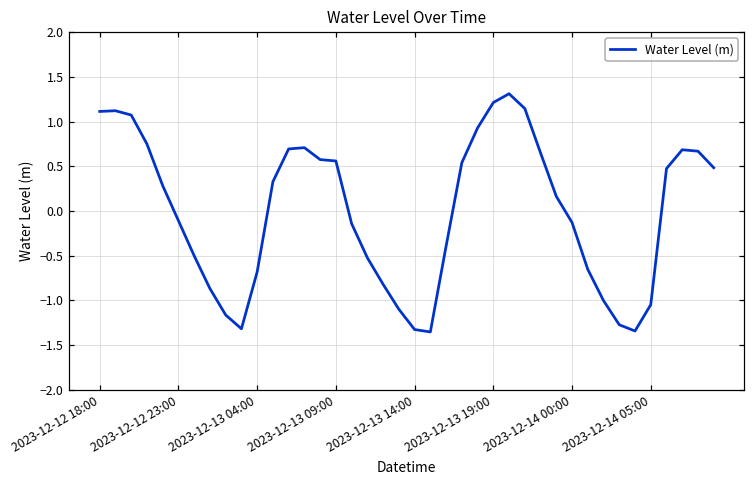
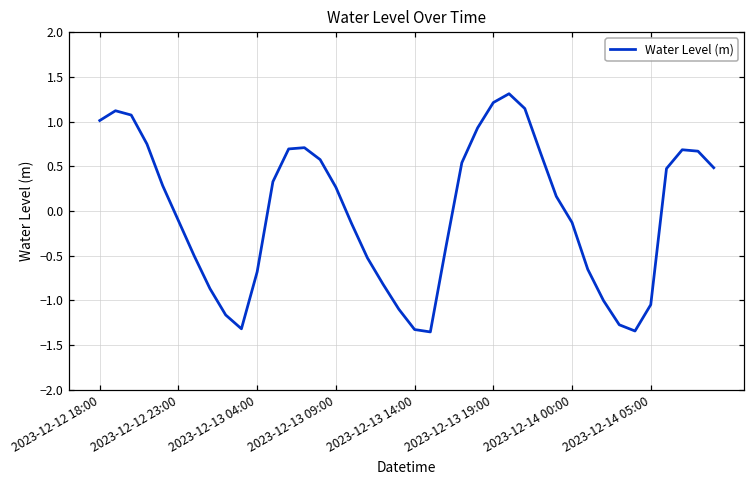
  {
-   "2023-12-12 18:00": 1.1,
+   "2023-12-12 18:00": 1.0,
    "2023-12-12 23:00": -0.1,
    "2023-12-13 04:00": -0.7,
-   "2023-12-13 09:00": 0.6,
+   "2023-12-13 09:00": 0.3,
    "2023-12-13 14:00": -1.3,
    "2023-12-13 19:00": 1.2,
    "2023-12-14 00:00": -0.1,
    "2023-12-14 05:00": -1.0
  }
